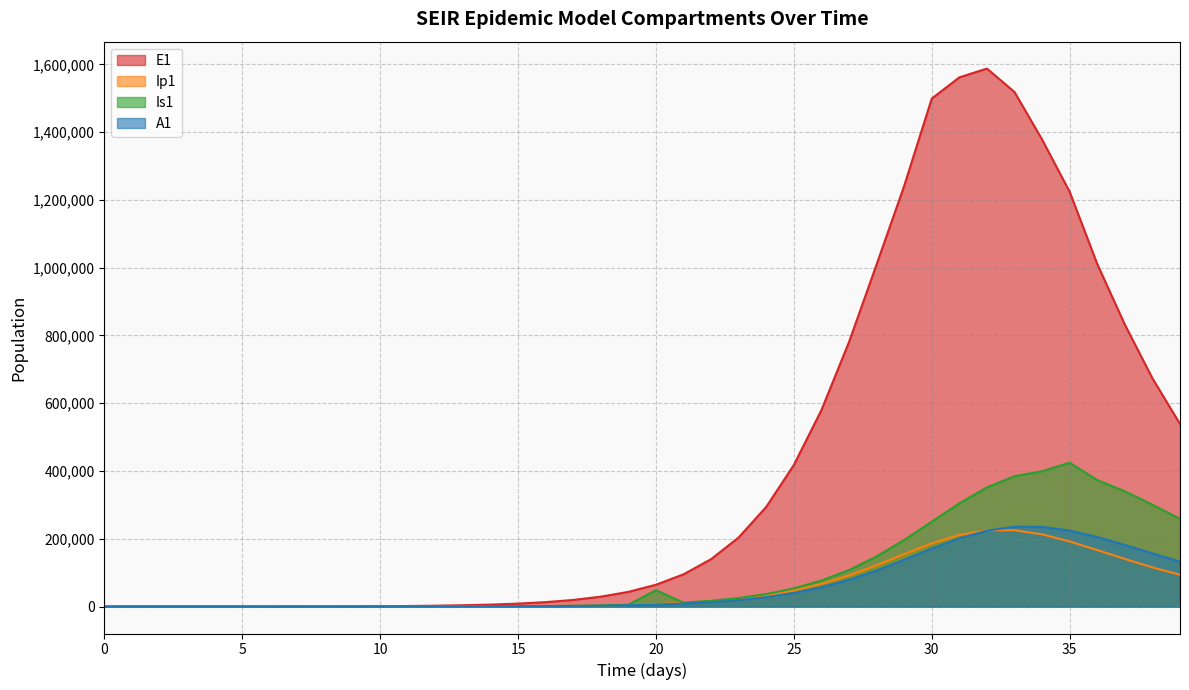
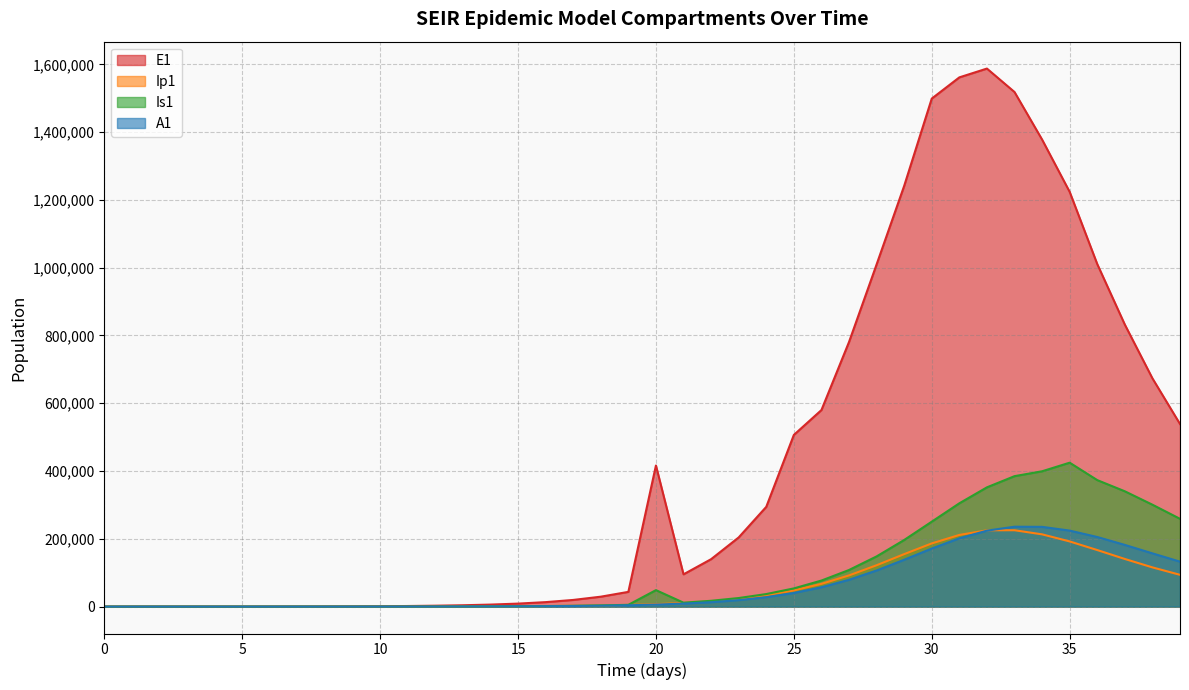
  {
    "E1": {
      "15": "10,000",
-     "20": "60,000",
-     "25": "420,000",
+     "20": "420,000",
+     "25": "510,000",
      "30": "1,500,000",
      "35": "1,220,000"
    },
    "Ip1": {
      "30": "190,000",
      "35": "190,000"
    },
    "Is1": {
      "20": "50,000",
      "30": "250,000",
      "35": "420,000"
    },
    "A1": {
      "25": "40,000",
      "30": "170,000",
      "35": "220,000"
    }
  }
